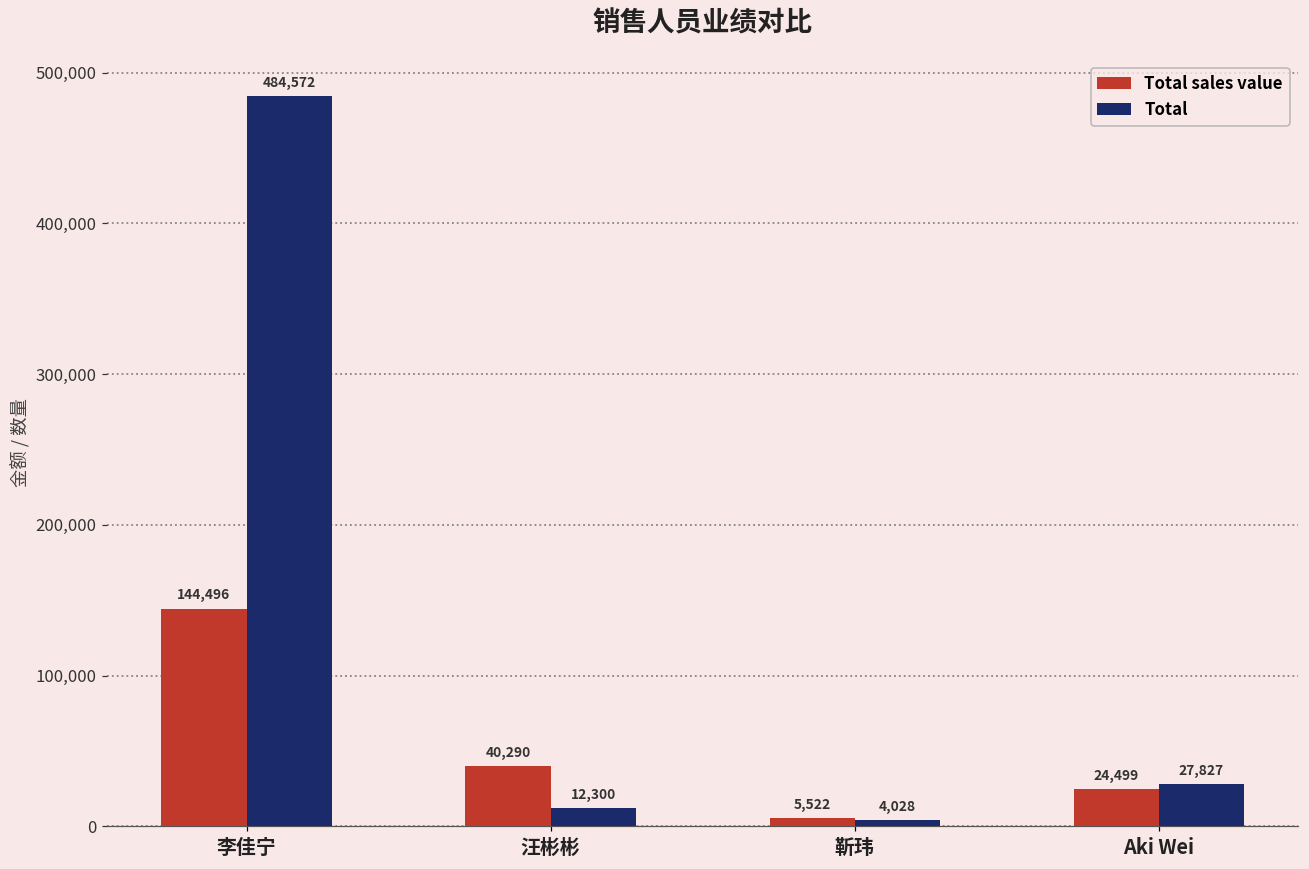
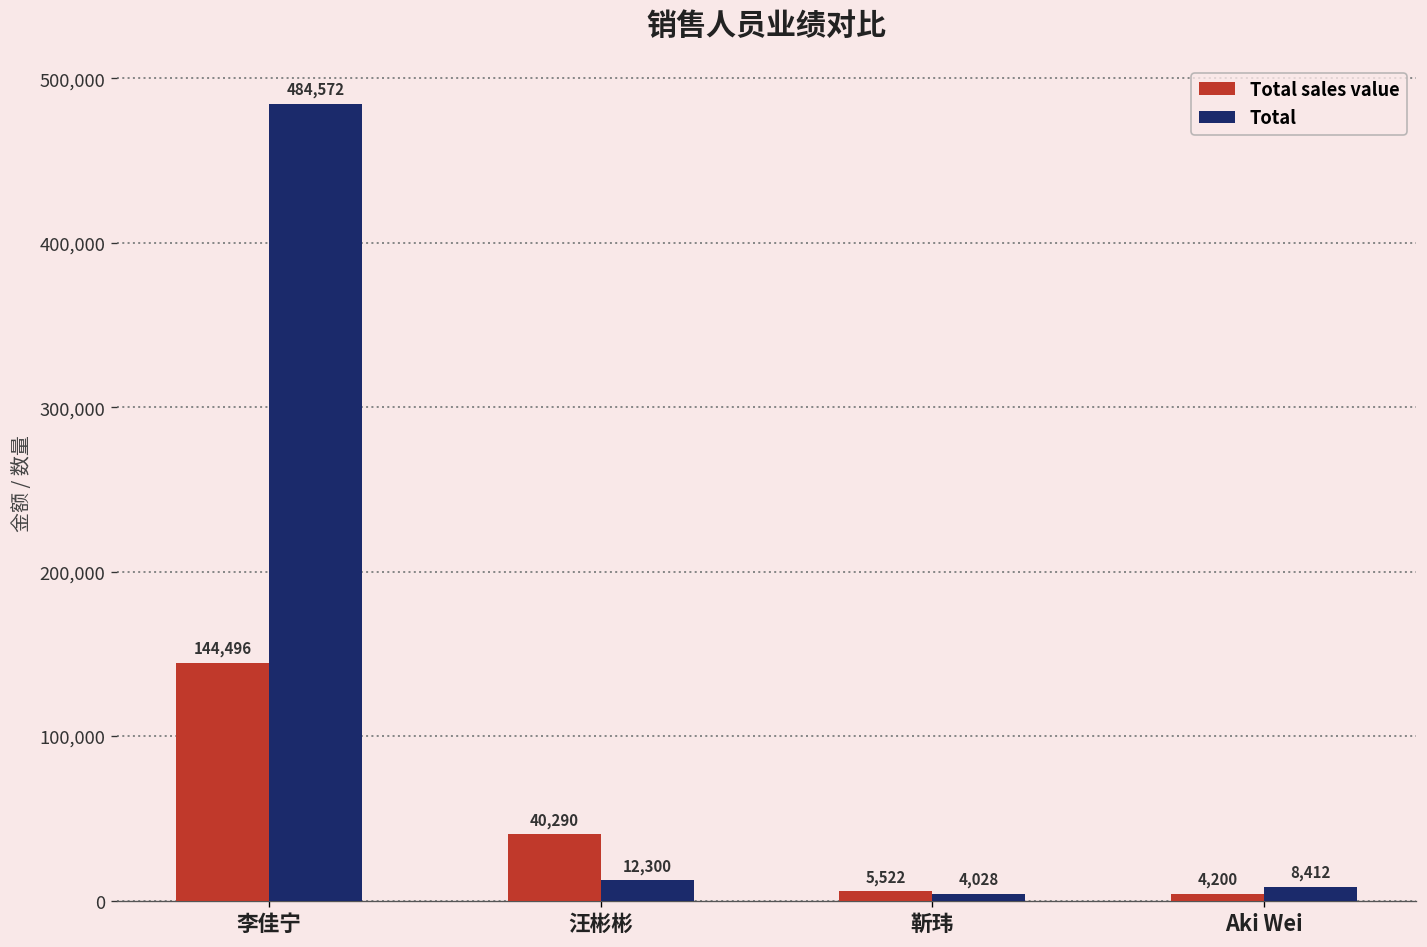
  {
    "Total sales value": {
      "李佳宁": "144,496",
      "汪彬彬": "40,290",
      "靳玮": "5,522",
-     "Aki Wei": "24,499"
+     "Aki Wei": "4,200"
    },
    "Total": {
      "李佳宁": "484,572",
      "汪彬彬": "12,300",
      "靳玮": "4,028",
-     "Aki Wei": "27,827"
+     "Aki Wei": "8,412"
    }
  }
